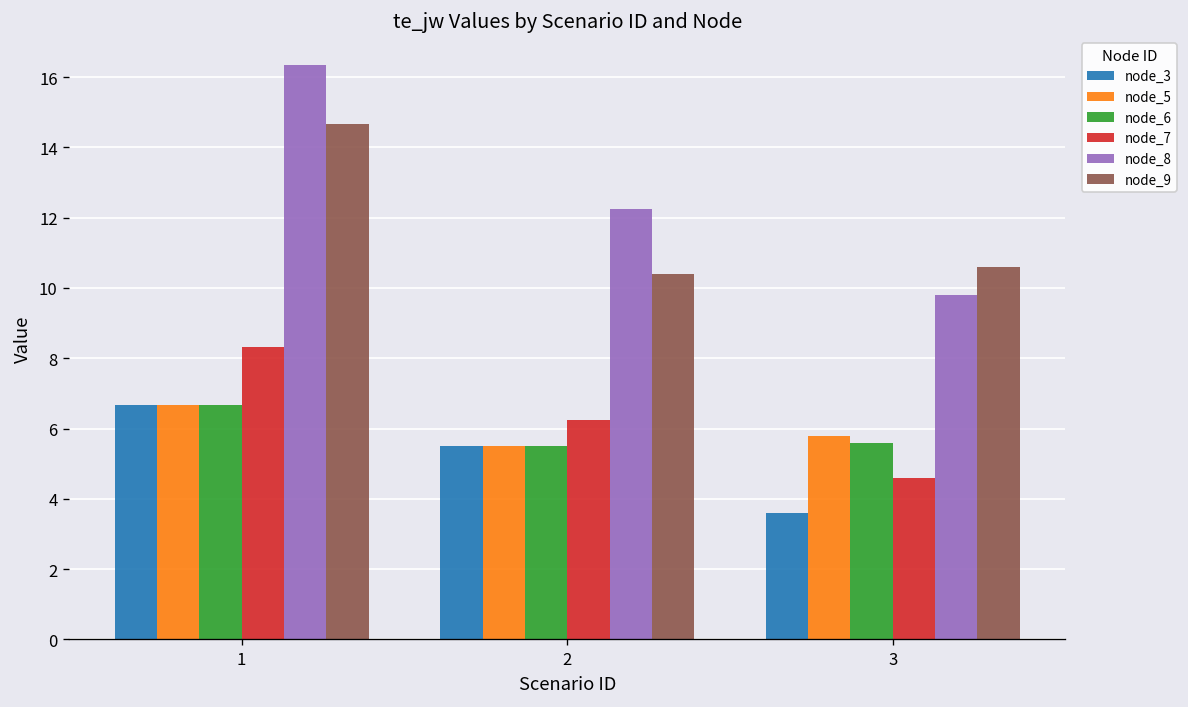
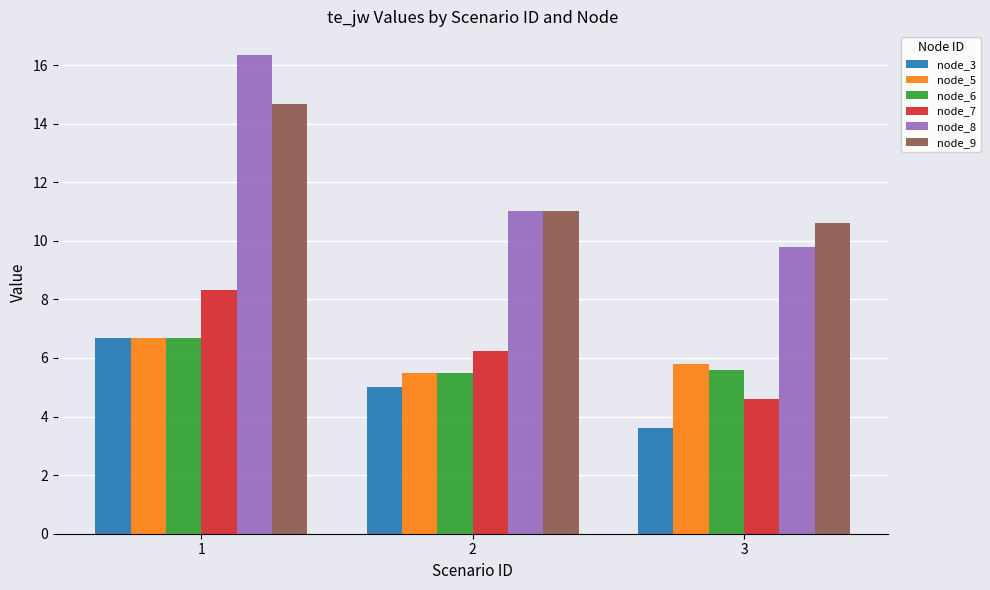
  {
    "node_3": {
      "1": 6.7,
-     "2": 5.5,
+     "2": 5.0,
      "3": 3.6
    },
    "node_5": {
      "1": 6.7,
      "2": 5.5,
      "3": 5.8
    },
    "node_6": {
      "1": 6.7,
      "2": 5.5,
      "3": 5.6
    },
    "node_7": {
      "1": 8.3,
      "2": 6.3,
      "3": 4.6
    },
    "node_8": {
      "1": 16.3,
-     "2": 12.3,
+     "2": 11.0,
      "3": 9.8
    },
    "node_9": {
      "1": 14.7,
-     "2": 10.4,
+     "2": 11.0,
      "3": 10.6
    }
  }
